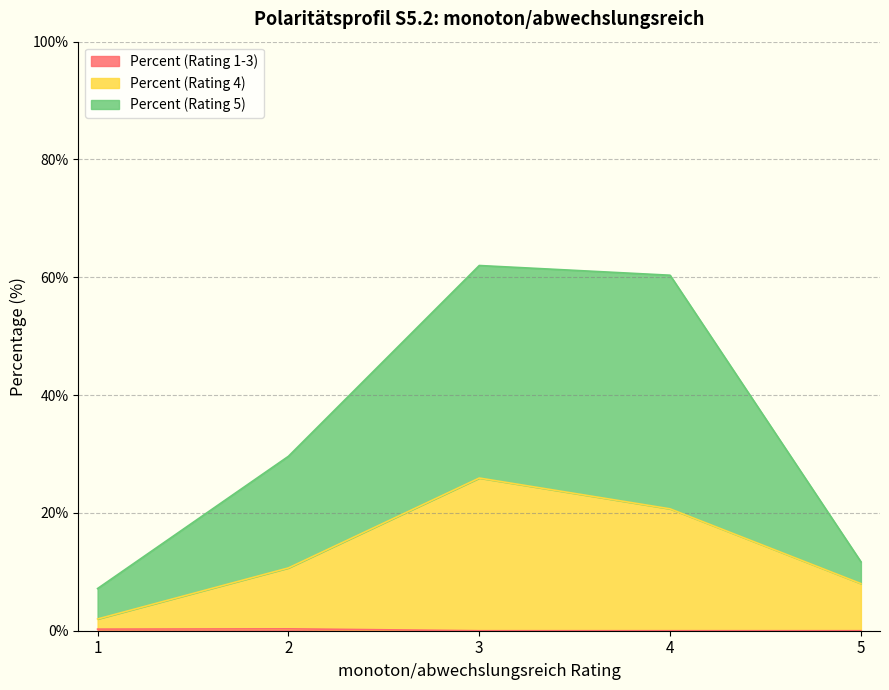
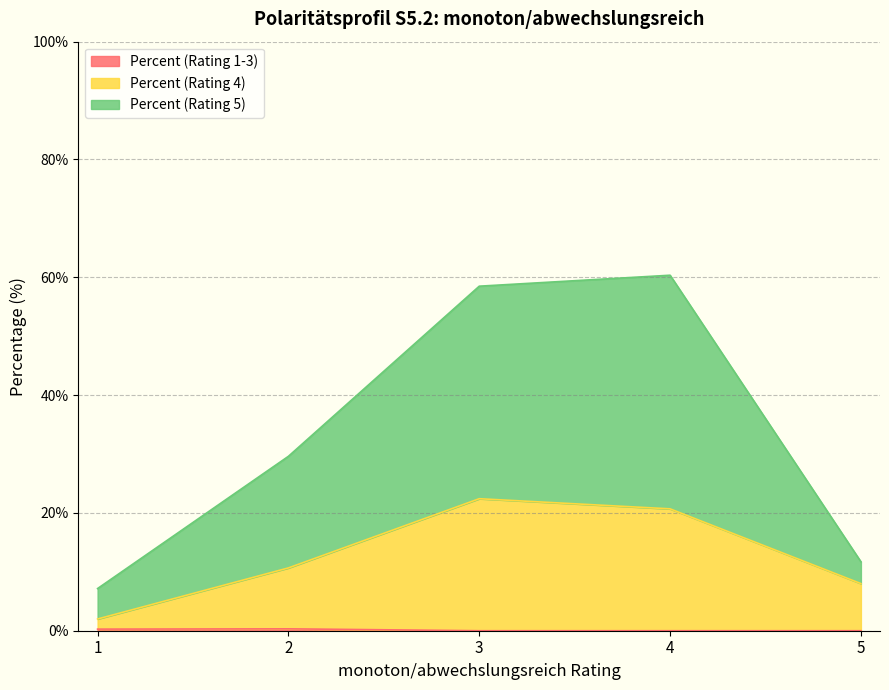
  {
    "Percent (Rating 1-3)": {
      "1": "0%",
      "2": "0%",
      "3": "0%",
      "4": "0%",
      "5": "0%"
    },
    "Percent (Rating 4)": {
      "1": "2%",
      "2": "10%",
-     "3": "26%",
+     "3": "22%",
      "4": "21%",
      "5": "8%"
    },
    "Percent (Rating 5)": {
      "1": "5%",
      "2": "19%",
      "3": "36%",
      "4": "40%",
      "5": "4%"
    }
  }
